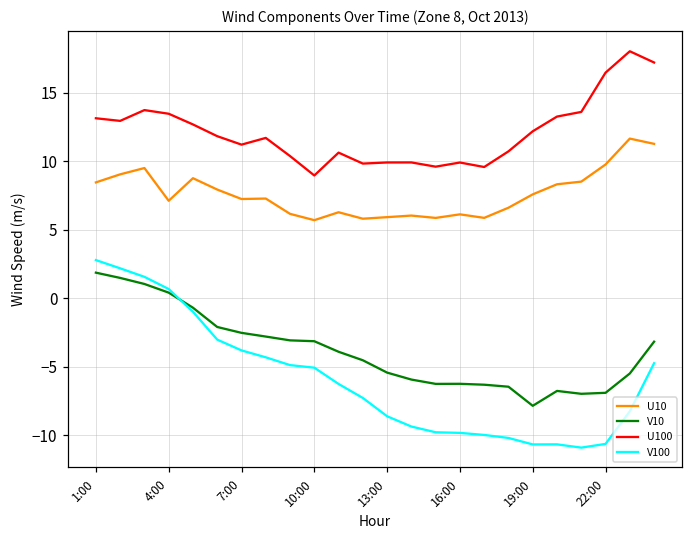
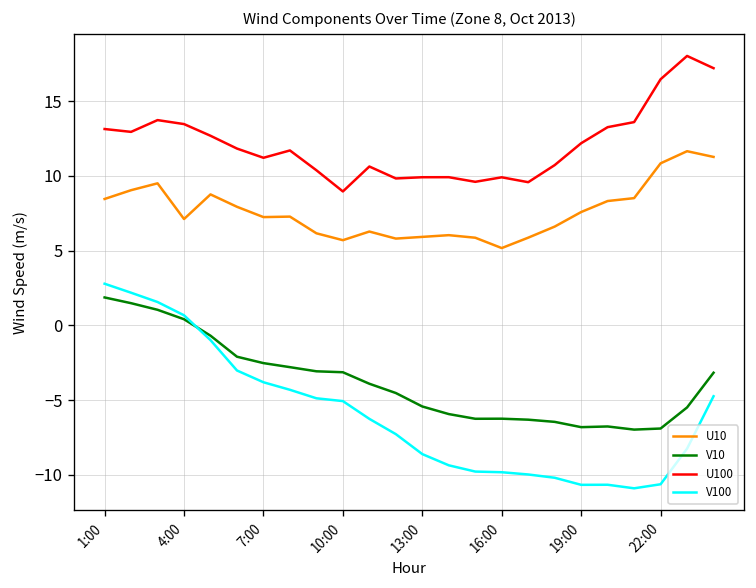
  {
    "U10": {
      "1:00": 8.5,
      "4:00": 7.1,
      "7:00": 7.2,
      "10:00": 5.7,
      "13:00": 5.9,
-     "16:00": 6.1,
+     "16:00": 5.2,
      "19:00": 7.6,
-     "22:00": 9.8
+     "22:00": 10.8
    },
    "V10": {
      "1:00": 1.9,
      "4:00": 0.4,
      "7:00": -2.5,
      "10:00": -3.1,
      "13:00": -5.4,
      "16:00": -6.2,
-     "19:00": -7.9,
+     "19:00": -6.8,
      "22:00": -6.9
    },
    "U100": {
      "1:00": 13.1,
      "4:00": 13.5,
      "7:00": 11.2,
      "10:00": 9.0,
      "13:00": 9.9,
      "16:00": 9.9,
      "19:00": 12.2,
      "22:00": 16.5
    },
    "V100": {
      "1:00": 2.8,
      "4:00": 0.7,
      "7:00": -3.8,
      "10:00": -5.1,
      "13:00": -8.6,
      "16:00": -9.8,
      "19:00": -10.7,
      "22:00": -10.6
    }
  }
